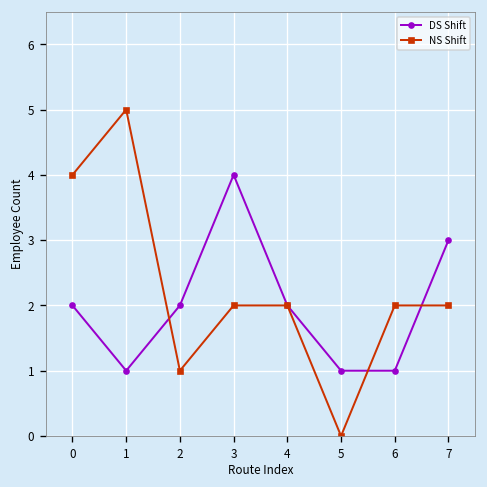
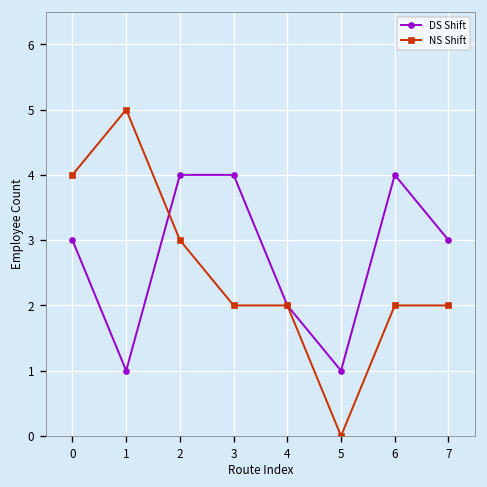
  {
    "DS Shift": {
-     "0": 2,
+     "0": 3,
      "1": 1,
-     "2": 2,
+     "2": 4,
      "3": 4,
      "5": 1,
-     "6": 1,
+     "6": 4,
      "7": 3
    },
    "NS Shift": {
      "0": 4,
      "1": 5,
-     "2": 1,
+     "2": 3,
      "3": 2,
      "5": 0,
      "6": 2,
      "7": 2
    }
  }
